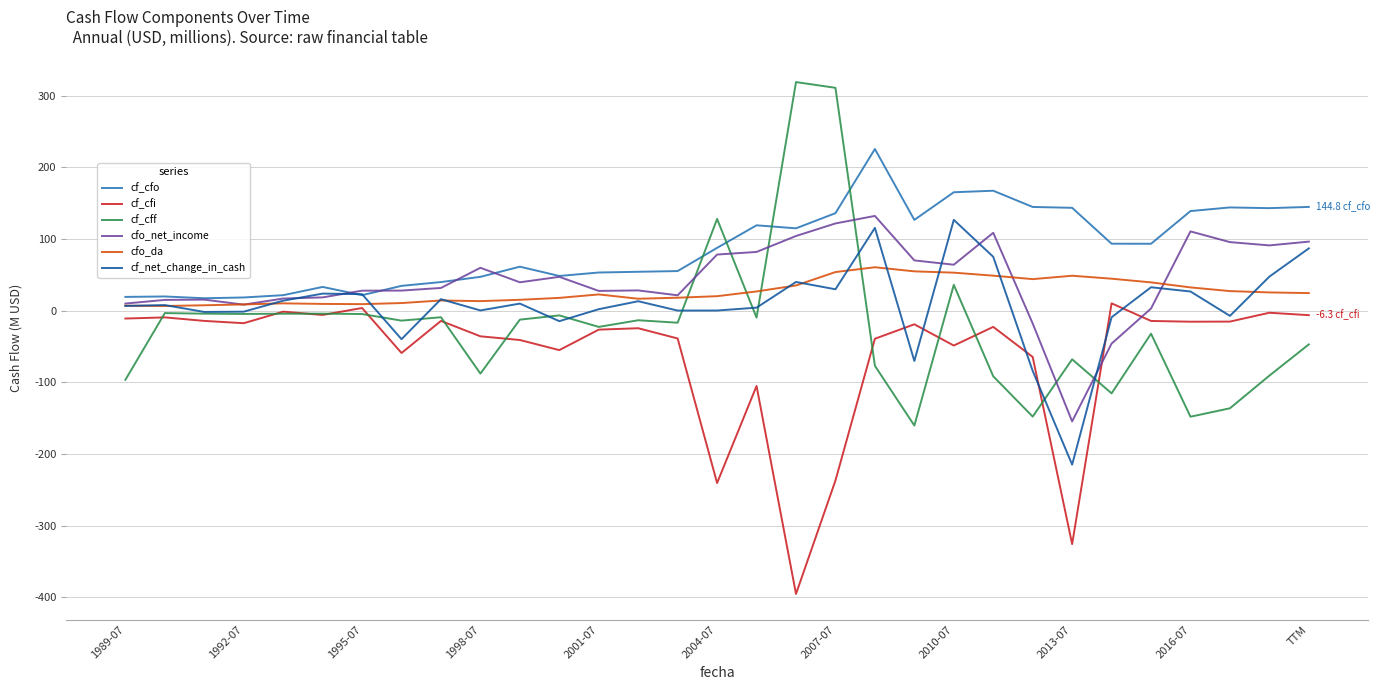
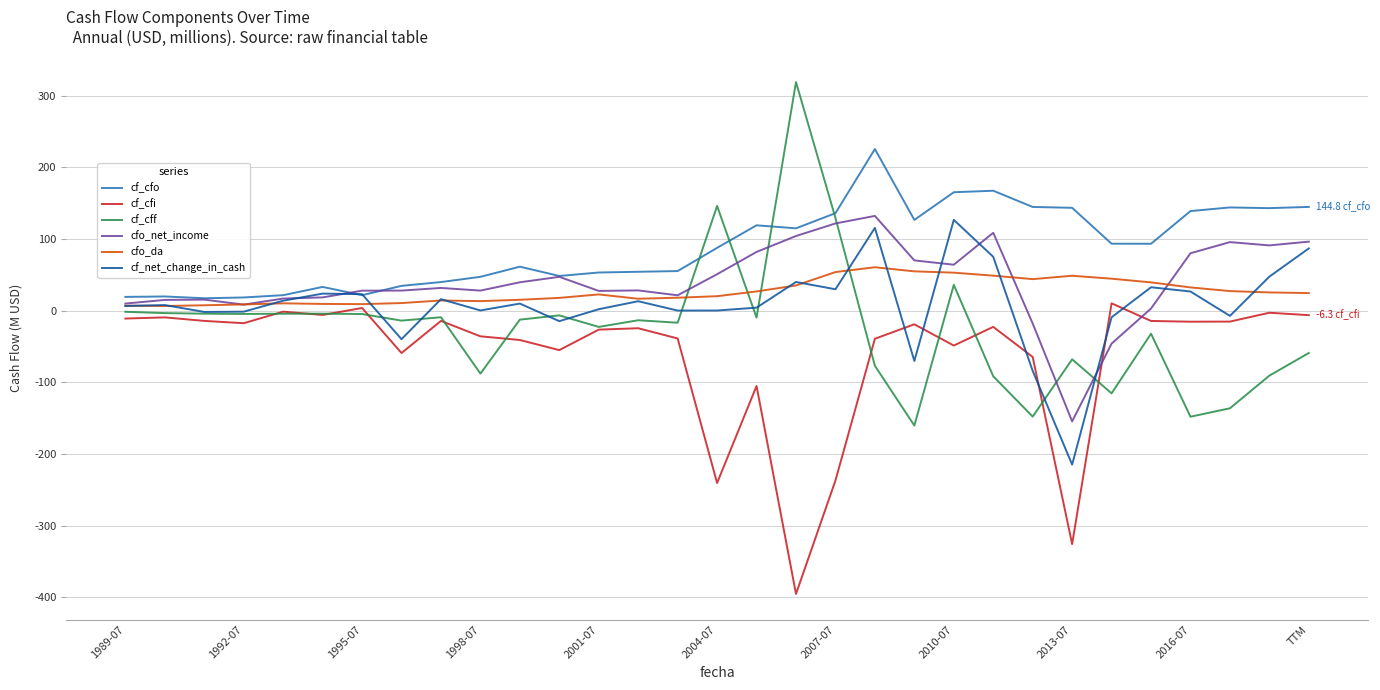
  {
    "cf_cff": {
-     "1989-07": -100,
+     "1989-07": 0,
      "1995-07": 0,
      "1998-07": -90,
      "2001-07": -20,
-     "2004-07": 130,
-     "2007-07": 310,
+     "2004-07": 150,
+     "2007-07": 130,
      "2010-07": 40,
      "2013-07": -70,
      "2016-07": -150,
-     "TTM": -50
+     "TTM": -60
    },
    "cfo_net_income": {
      "1995-07": 30,
-     "1998-07": 60,
+     "1998-07": 30,
      "2001-07": 30,
-     "2004-07": 80,
+     "2004-07": 50,
      "2007-07": 120,
      "2010-07": 60,
      "2013-07": -150,
-     "2016-07": 110,
+     "2016-07": 80,
      "TTM": 100
    }
  }
